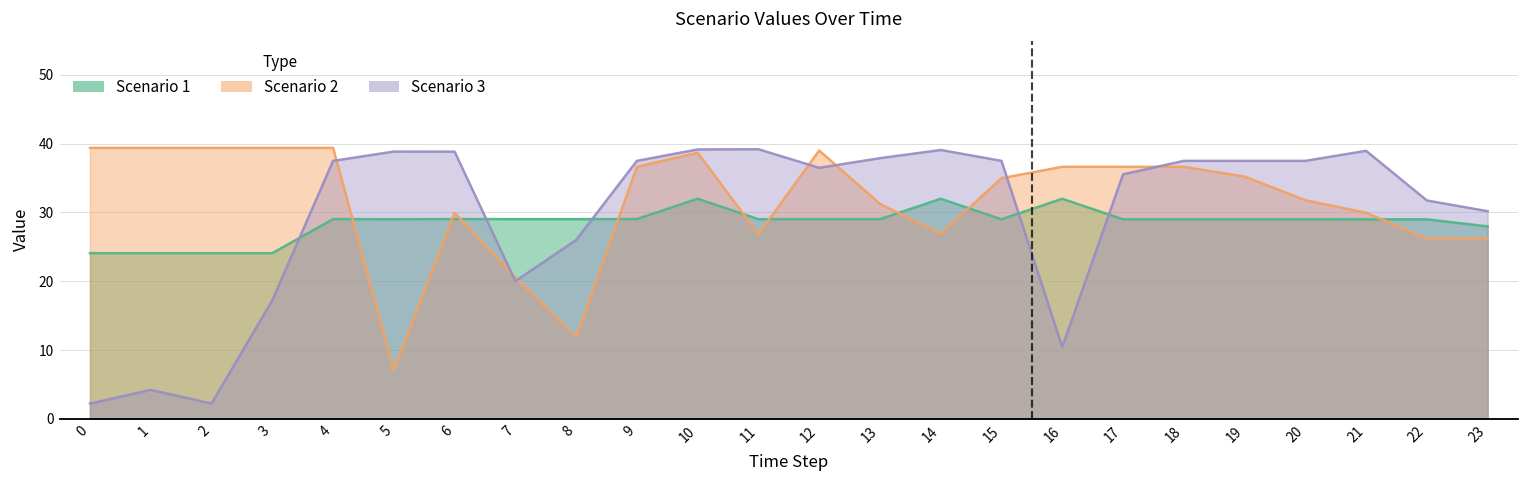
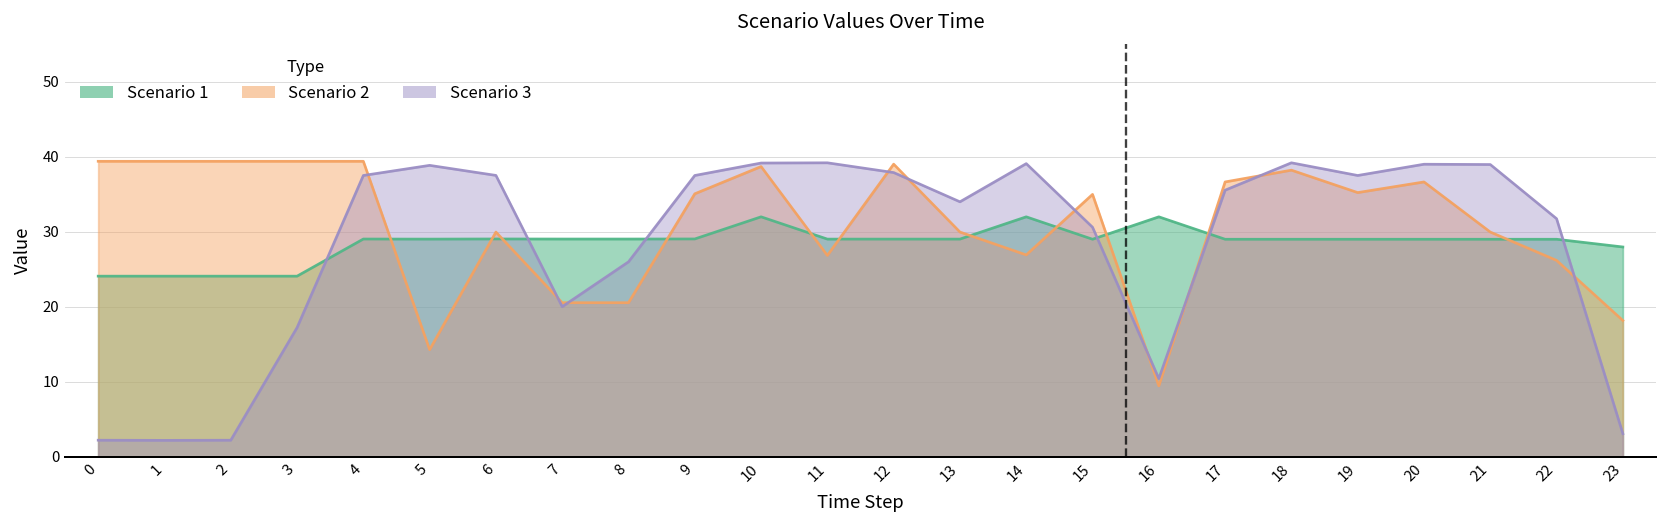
  {
    "Scenario 2": {
      "0": 39,
      "1": 39,
      "2": 39,
      "3": 39,
      "4": 39,
-     "5": 7,
+     "5": 14,
      "6": 30,
      "7": 21,
-     "8": 12,
-     "9": 37,
+     "8": 21,
+     "9": 35,
      "10": 39,
      "11": 27,
      "12": 39,
-     "13": 31,
+     "13": 30,
      "14": 27,
      "15": 35,
-     "16": 37,
+     "16": 9,
      "17": 37,
-     "18": 37,
+     "18": 38,
      "19": 35,
-     "20": 32,
+     "20": 37,
      "21": 30,
      "22": 26,
-     "23": 26
+     "23": 18
    },
    "Scenario 3": {
      "0": 2,
-     "1": 4,
+     "1": 2,
      "2": 2,
      "3": 17,
      "4": 38,
      "5": 39,
-     "6": 39,
+     "6": 38,
      "7": 20,
      "8": 26,
      "9": 38,
      "10": 39,
      "11": 39,
-     "12": 37,
-     "13": 38,
+     "12": 38,
+     "13": 34,
      "14": 39,
-     "15": 38,
+     "15": 31,
      "16": 10,
      "17": 36,
-     "18": 38,
+     "18": 39,
      "19": 38,
-     "20": 38,
+     "20": 39,
      "21": 39,
      "22": 32,
-     "23": 30
+     "23": 3
    }
  }
